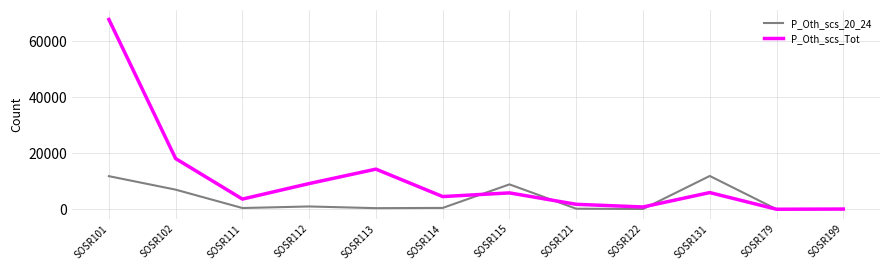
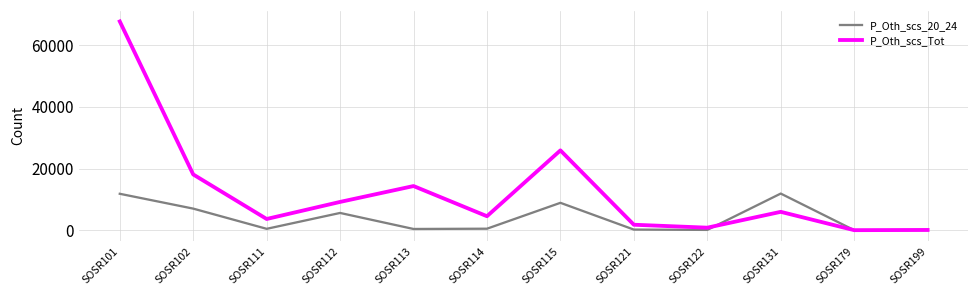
  {
    "P_Oth_scs_20_24": {
      "SOSR101": 12000,
      "SOSR102": 7000,
      "SOSR111": 0,
-     "SOSR112": 1000,
+     "SOSR112": 6000,
      "SOSR113": 0,
      "SOSR114": 0,
      "SOSR115": 9000,
      "SOSR121": 0,
      "SOSR131": 12000
    },
    "P_Oth_scs_Tot": {
      "SOSR101": 68000,
      "SOSR102": 18000,
      "SOSR111": 4000,
      "SOSR112": 9000,
      "SOSR113": 14000,
      "SOSR114": 5000,
-     "SOSR115": 6000,
+     "SOSR115": 26000,
      "SOSR121": 2000,
      "SOSR131": 6000
    }
  }
